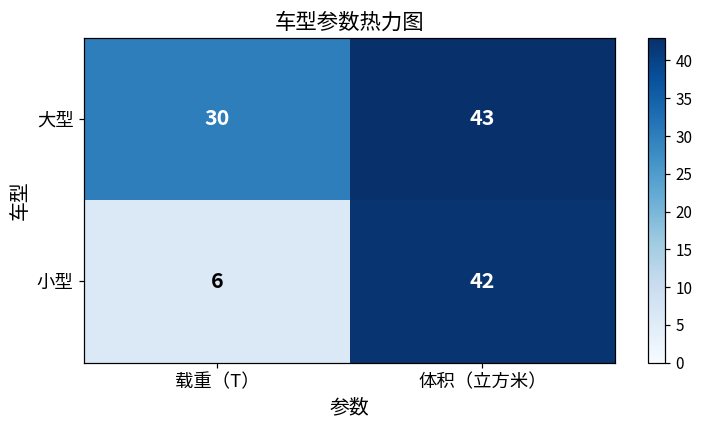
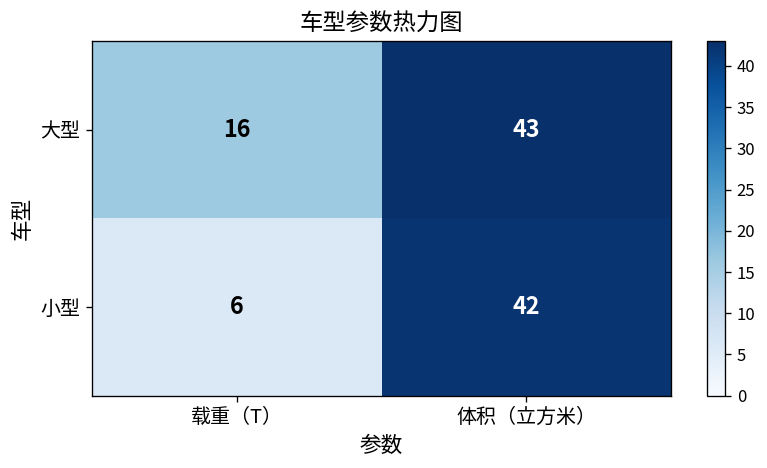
  {
    "大型": {
-     "载重（T）": 30,
+     "载重（T）": 16,
      "体积（立方米）": 43
    },
    "小型": {
      "载重（T）": 6,
      "体积（立方米）": 42
    }
  }
